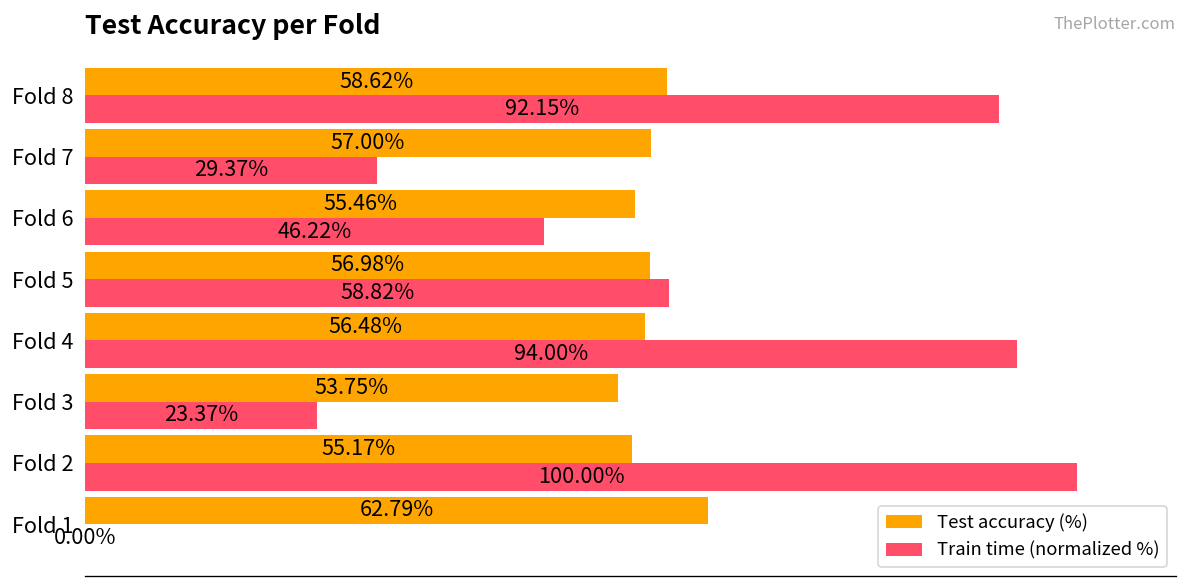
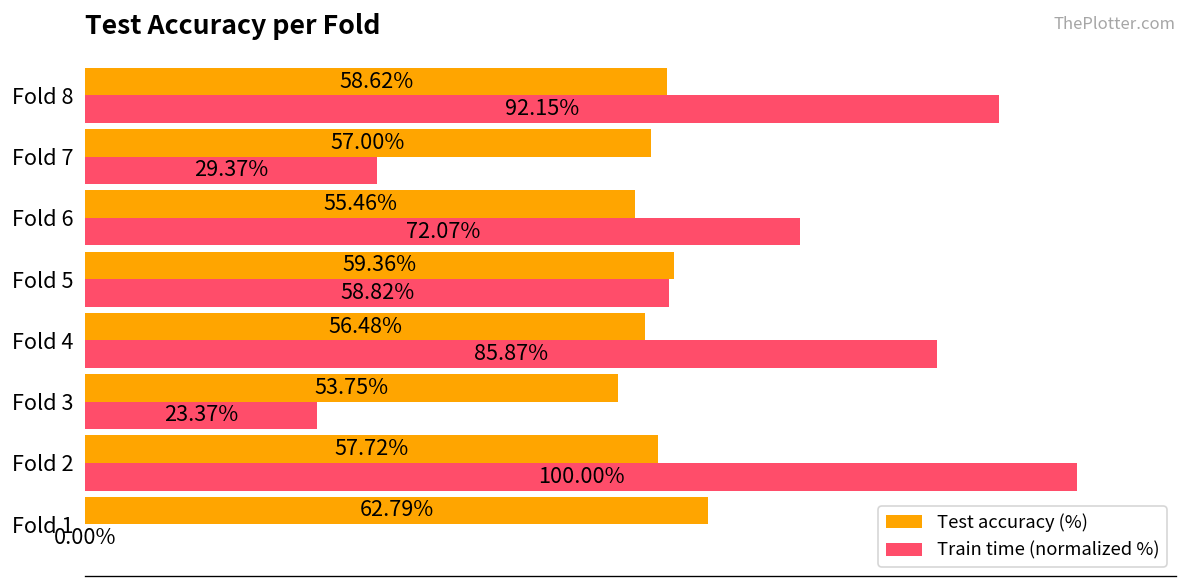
  {
    "Test accuracy (%)": {
      "Fold 8": "58.62%",
      "Fold 7": "57.00%",
      "Fold 6": "55.46%",
-     "Fold 5": "56.98%",
+     "Fold 5": "59.36%",
      "Fold 4": "56.48%",
      "Fold 3": "53.75%",
-     "Fold 2": "55.17%",
+     "Fold 2": "57.72%",
      "Fold 1": "62.79%"
    },
    "Train time (normalized %)": {
      "Fold 8": "92.15%",
      "Fold 7": "29.37%",
-     "Fold 6": "46.22%",
+     "Fold 6": "72.07%",
      "Fold 5": "58.82%",
-     "Fold 4": "94.00%",
+     "Fold 4": "85.87%",
      "Fold 3": "23.37%",
      "Fold 2": "100.00%",
      "Fold 1": "0.00%"
    }
  }
